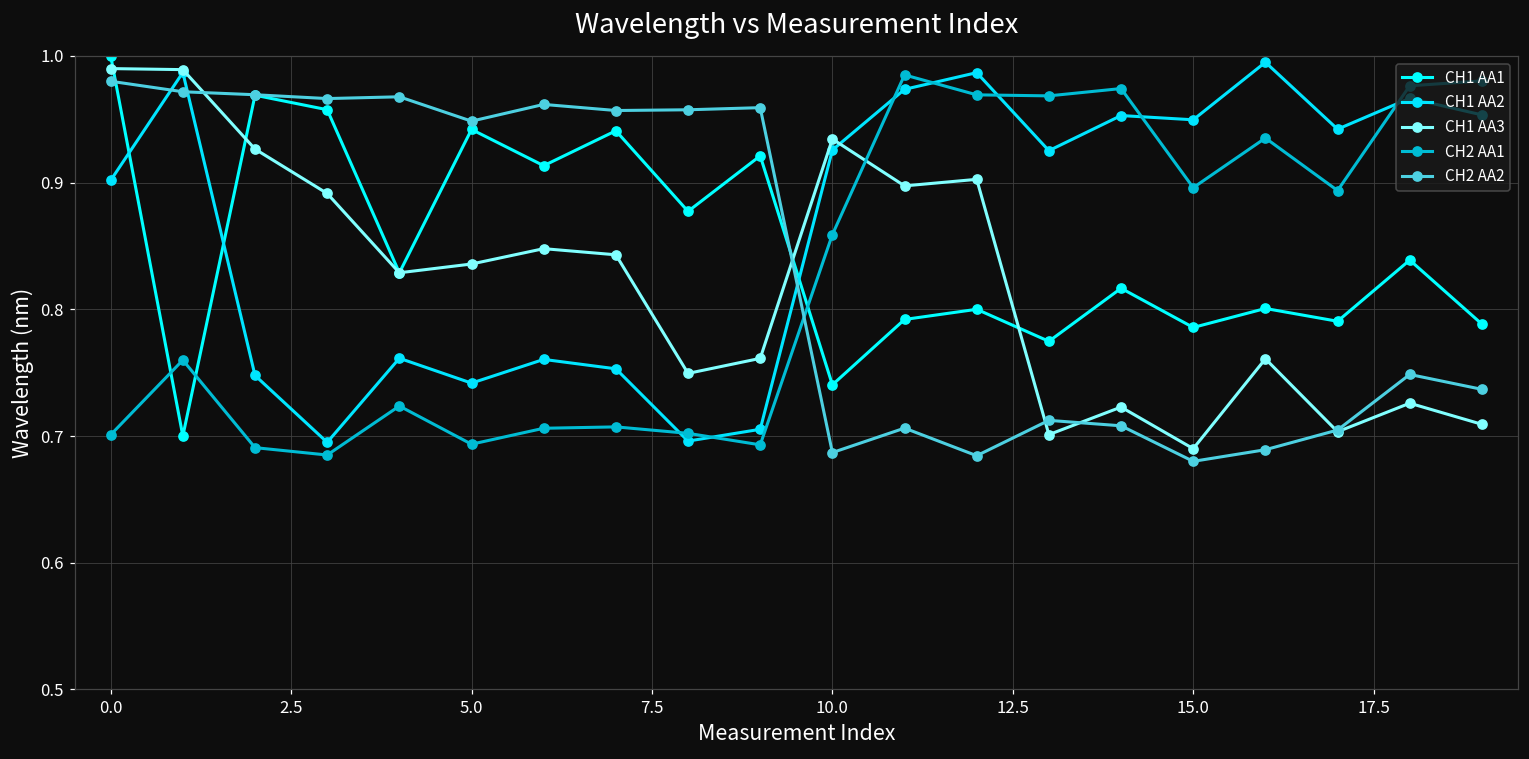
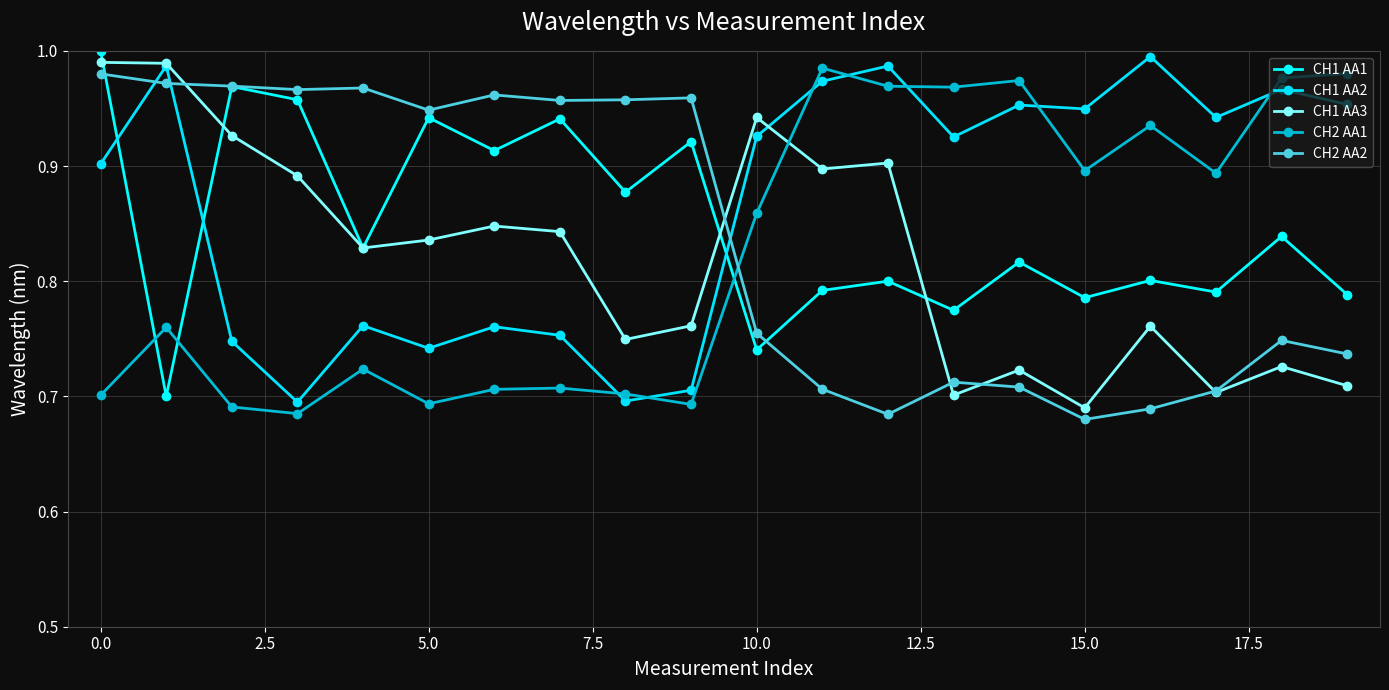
  {
    "CH1 AA3": {
      "0.0": 0.990,
      "5.0": 0.836,
-     "10.0": 0.934,
+     "10.0": 0.942,
      "15.0": 0.690
    },
    "CH2 AA2": {
      "0.0": 0.980,
      "5.0": 0.949,
-     "10.0": 0.687,
+     "10.0": 0.755,
      "15.0": 0.680
    }
  }
